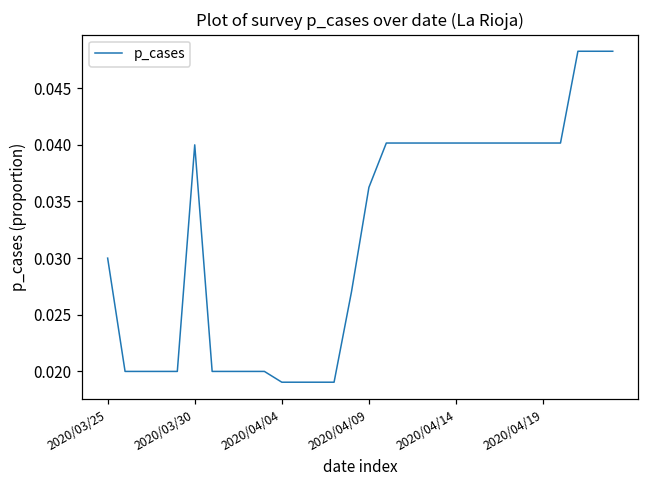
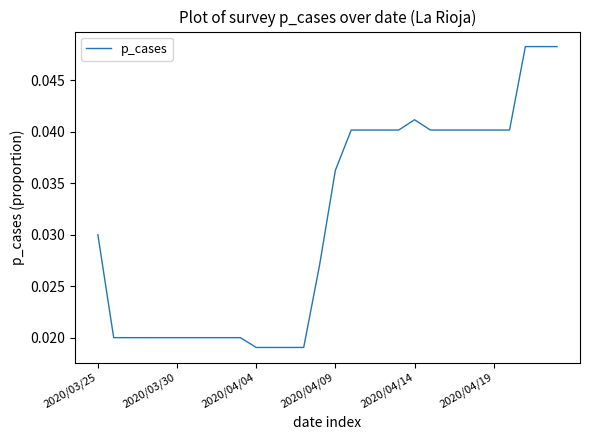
  {
    "2020/03/25": 0.0300,
-   "2020/03/30": 0.04,
+   "2020/03/30": 0.02,
    "2020/04/04": 0.0190,
    "2020/04/09": 0.0362,
-   "2020/04/14": 0.0402,
+   "2020/04/14": 0.0412,
    "2020/04/19": 0.0402
  }
